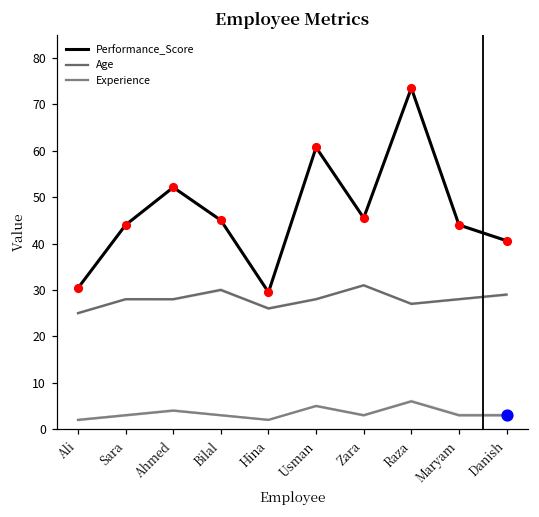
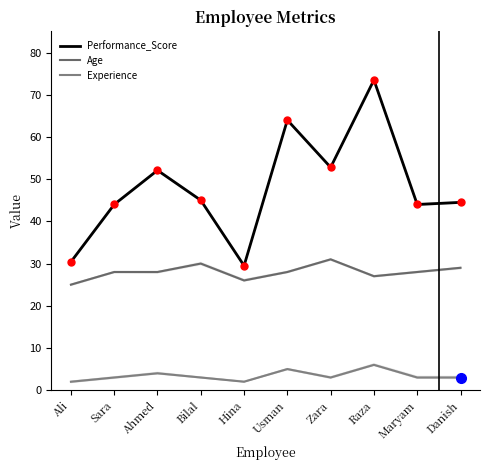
  {
    "Performance_Score": {
-     "Usman": 61,
-     "Zara": 46,
-     "Danish": 41
+     "Usman": 64,
+     "Zara": 53,
+     "Danish": 45
    }
  }
